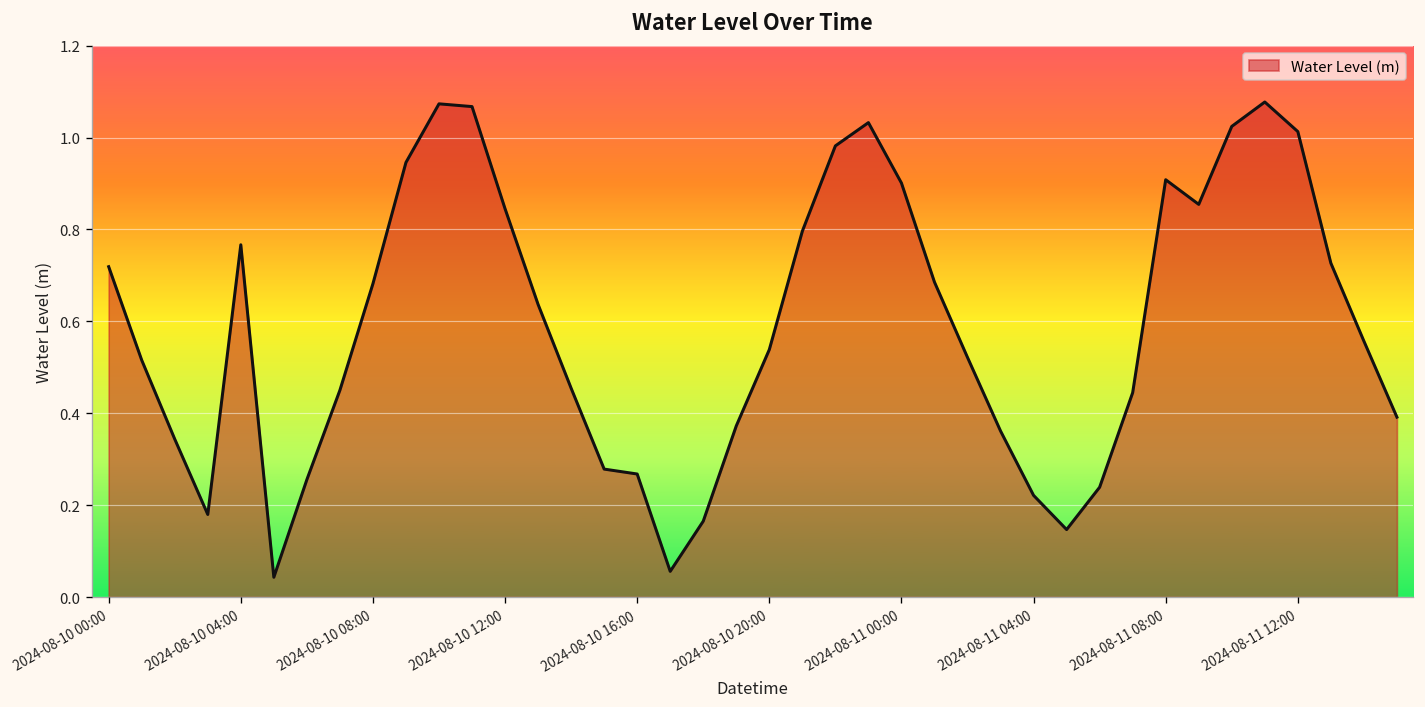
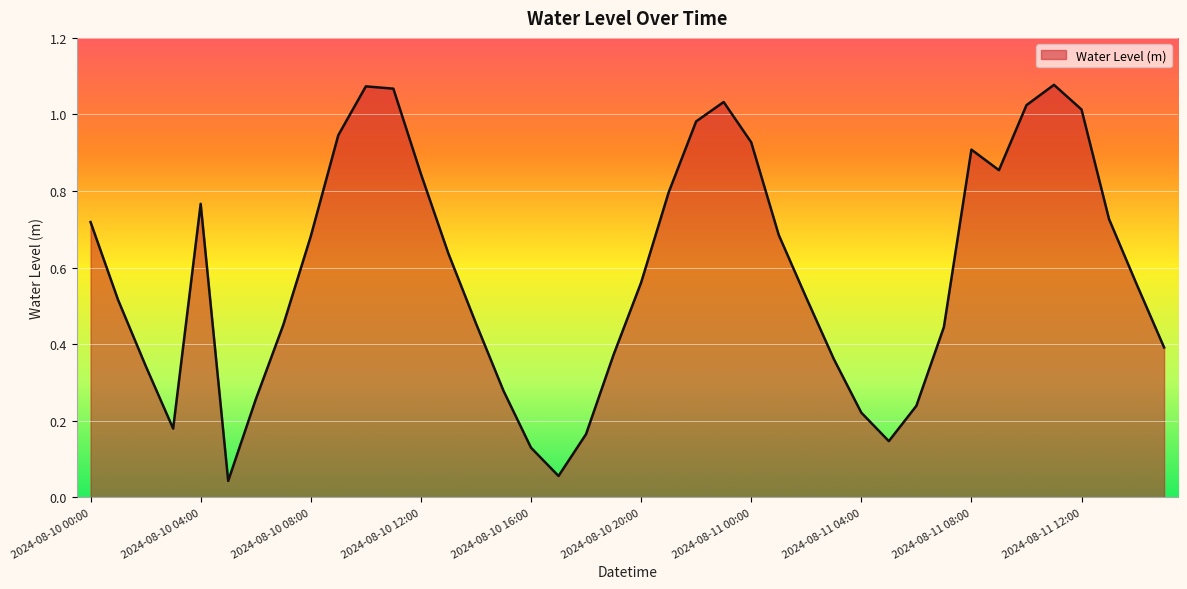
  {
    "2024-08-10 00:00": 0.72,
    "2024-08-10 04:00": 0.77,
    "2024-08-10 08:00": 0.68,
    "2024-08-10 12:00": 0.85,
-   "2024-08-10 16:00": 0.27,
-   "2024-08-10 20:00": 0.54,
-   "2024-08-11 00:00": 0.90,
+   "2024-08-10 16:00": 0.13,
+   "2024-08-10 20:00": 0.56,
+   "2024-08-11 00:00": 0.93,
    "2024-08-11 04:00": 0.22,
    "2024-08-11 08:00": 0.91,
    "2024-08-11 12:00": 1.01
  }
